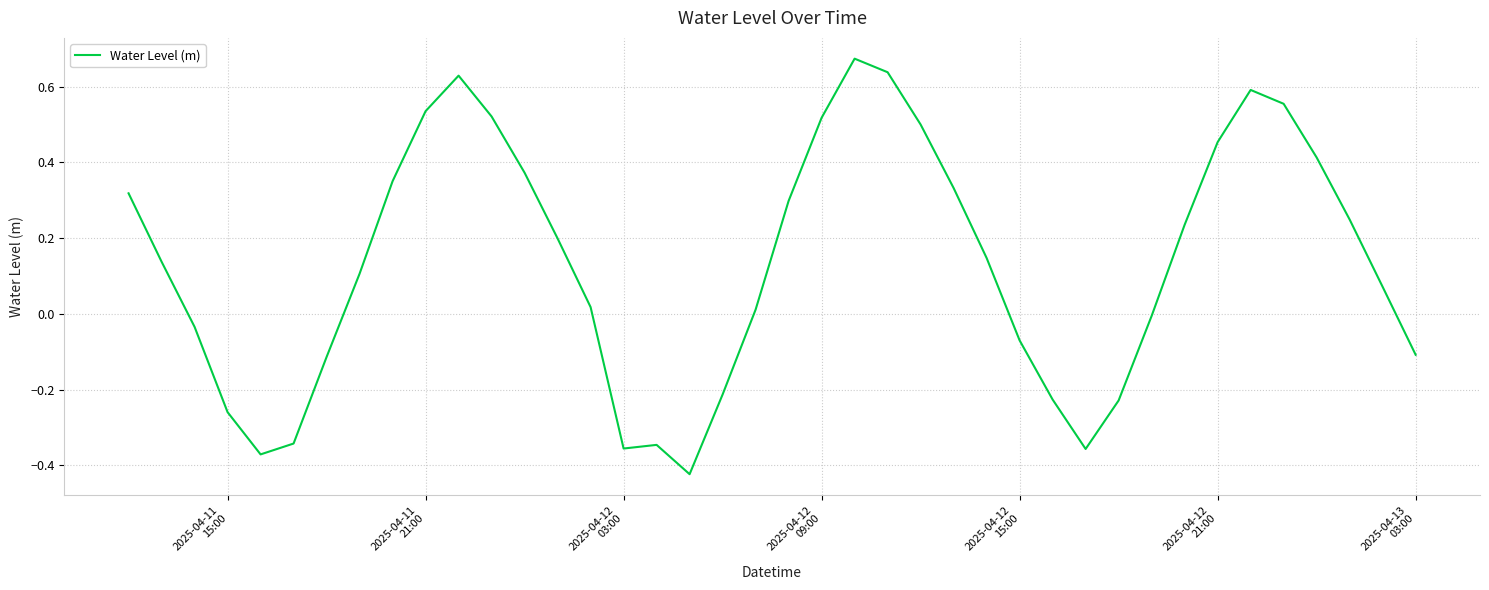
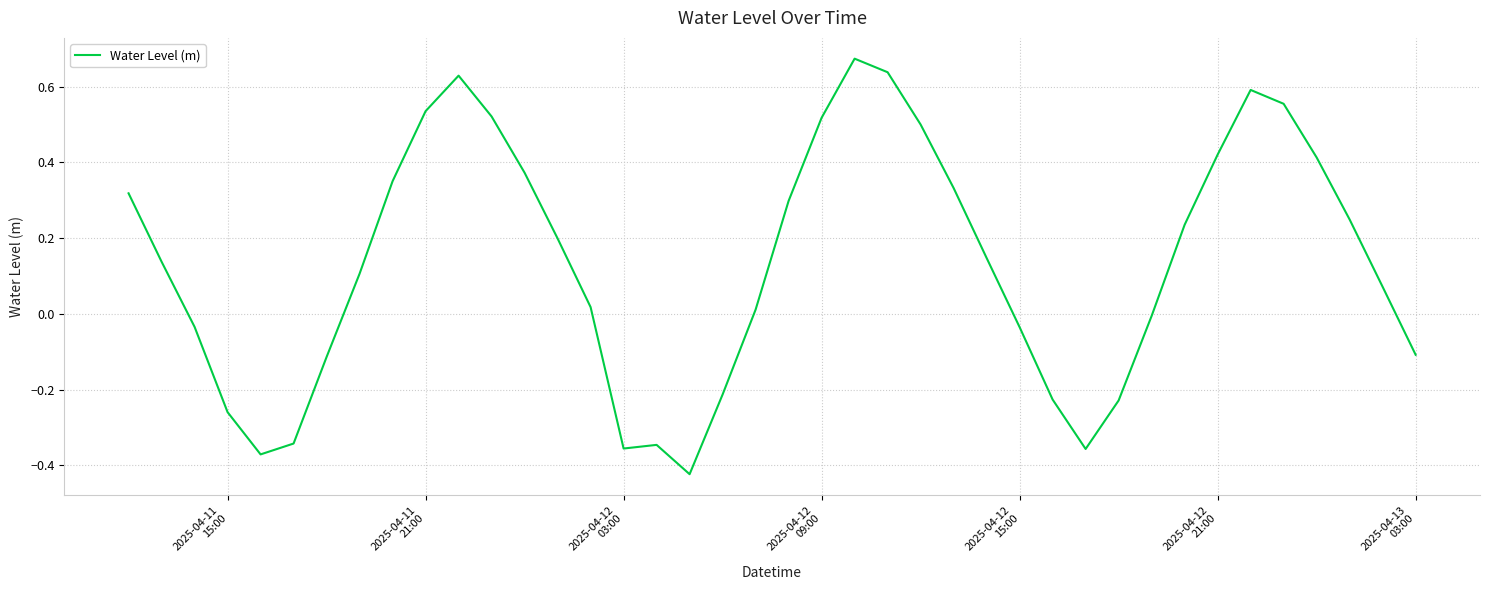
  {
    "2025-04-11 15:00": -0.26,
    "2025-04-11 21:00": 0.54,
    "2025-04-12 03:00": -0.36,
    "2025-04-12 09:00": 0.52,
-   "2025-04-12 15:00": -0.07,
-   "2025-04-12 21:00": 0.45,
+   "2025-04-12 15:00": -0.03,
+   "2025-04-12 21:00": 0.42,
    "2025-04-13 03:00": -0.11
  }
